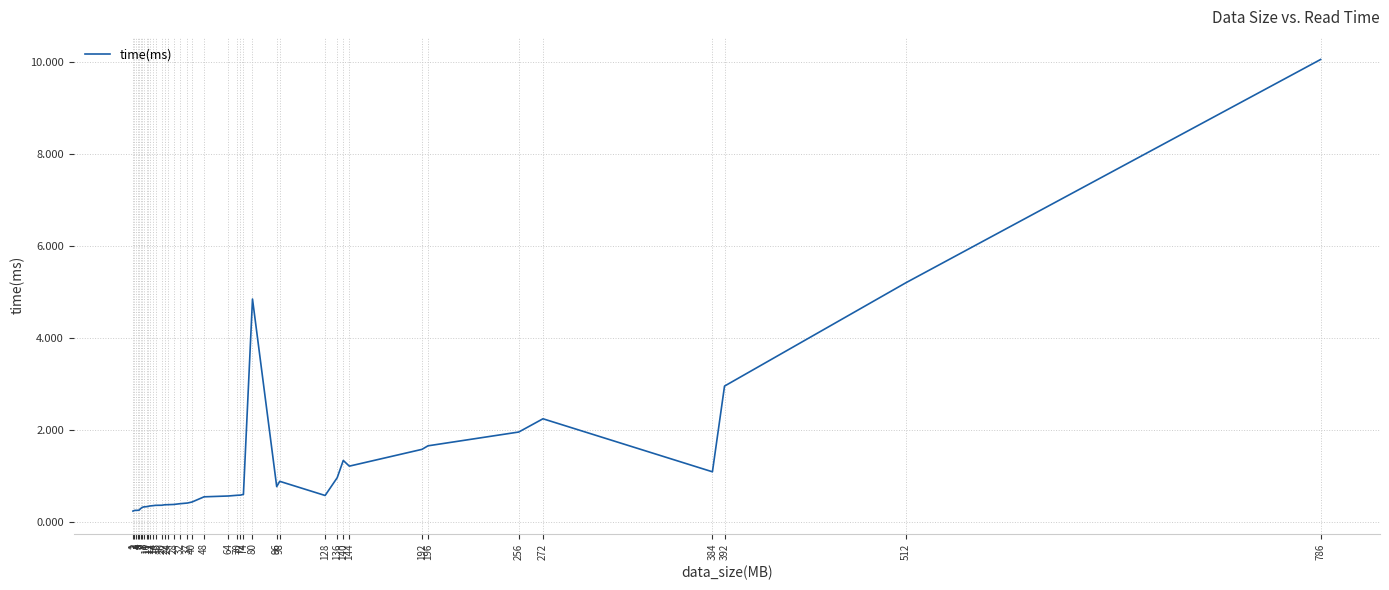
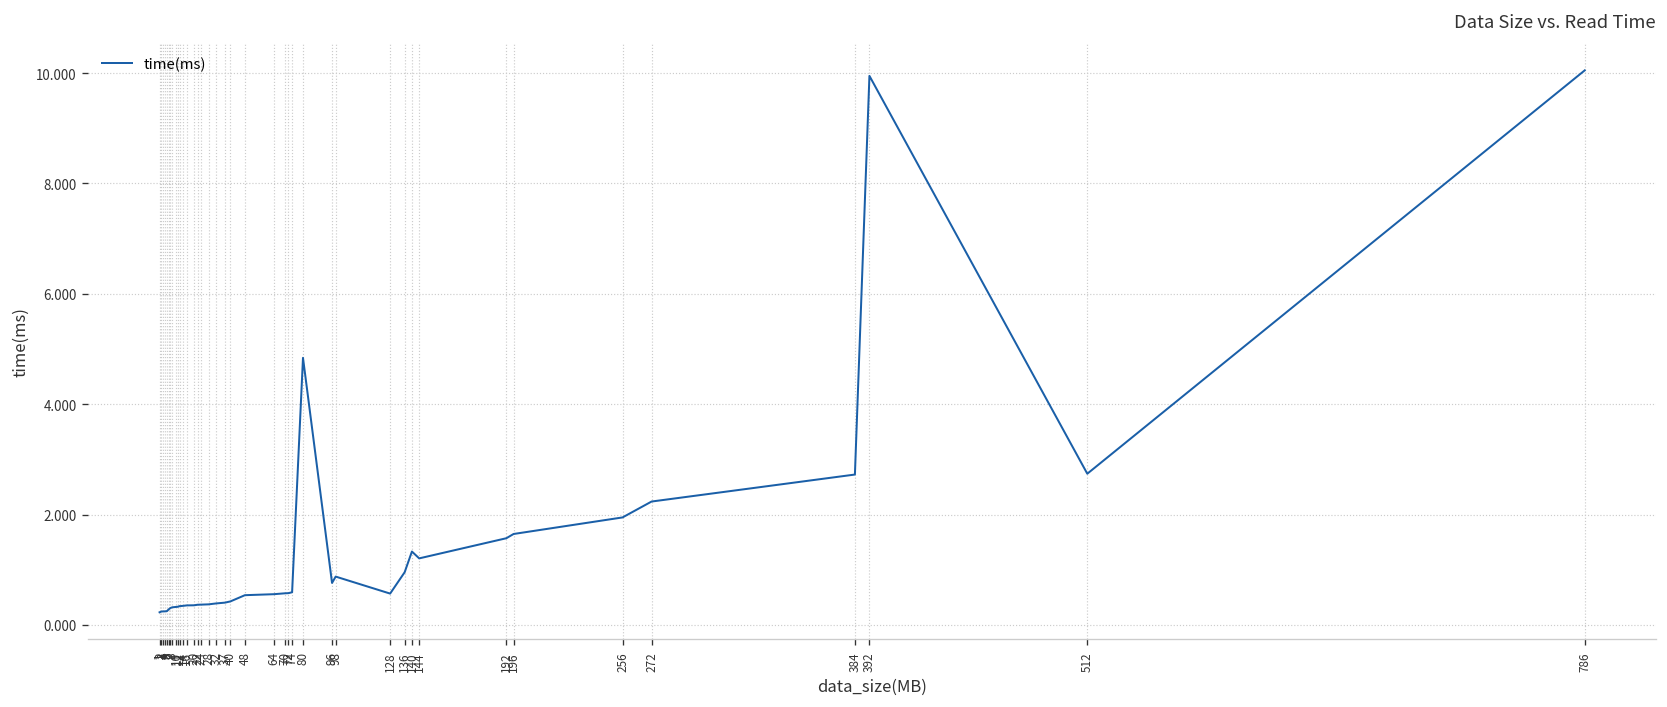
  {
    "1": 0.2,
    "2": 0.2,
    "3": 0.2,
    "4": 0.2,
    "7": 0.3,
    "8": 0.3,
    "10": 0.3,
    "11": 0.3,
    "12": 0.3,
    "14": 0.3,
    "16": 0.4,
    "20": 0.4,
    "22": 0.4,
    "24": 0.4,
    "28": 0.4,
    "32": 0.4,
    "37": 0.4,
    "40": 0.4,
    "48": 0.5,
    "64": 0.6,
    "70": 0.6,
    "72": 0.6,
    "74": 0.6,
    "80": 4.8,
    "96": 0.8,
    "98": 0.9,
    "128": 0.6,
    "136": 1.0,
    "140": 1.3,
    "144": 1.2,
    "192": 1.6,
    "196": 1.6,
    "256": 1.9,
    "272": 2.2,
-   "384": 1.1,
-   "392": 2.9,
-   "512": 5.2,
+   "384": 2.7,
+   "392": 9.9,
+   "512": 2.7,
    "786": 10.0
  }
